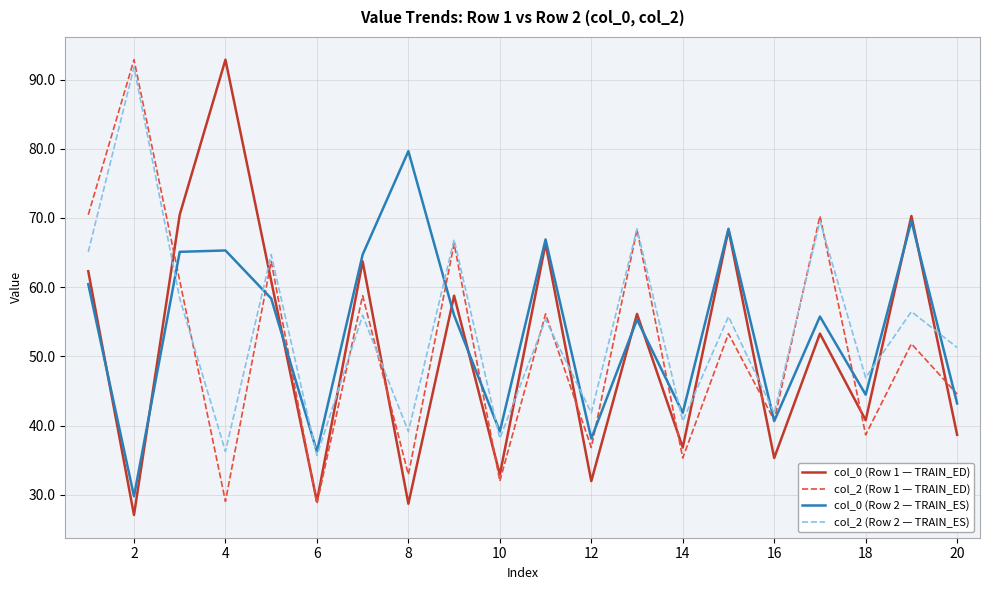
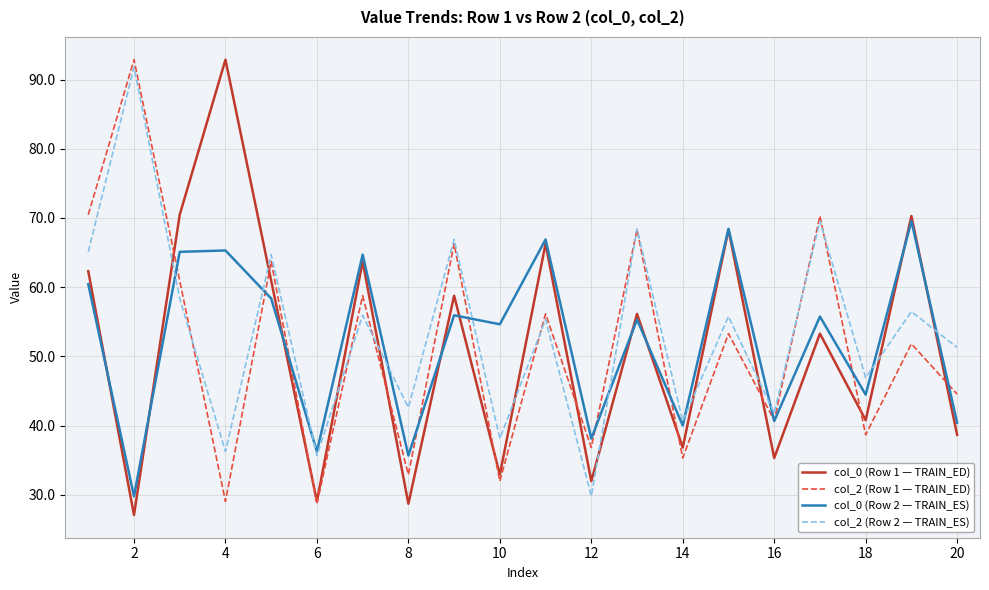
  {
    "col_0 (Row 2 — TRAIN_ES)": {
      "2": 30,
      "4": 65,
      "6": 36,
-     "8": 80,
-     "10": 39,
+     "8": 36,
+     "10": 55,
      "12": 38,
-     "14": 42,
+     "14": 40,
      "18": 44,
-     "20": 43
+     "20": 40
    },
    "col_2 (Row 2 — TRAIN_ES)": {
      "2": 92,
      "4": 36,
      "6": 36,
-     "8": 39,
+     "8": 43,
      "10": 38,
-     "12": 42,
+     "12": 30,
      "14": 41,
      "16": 42,
      "18": 47,
      "20": 51
    }
  }
